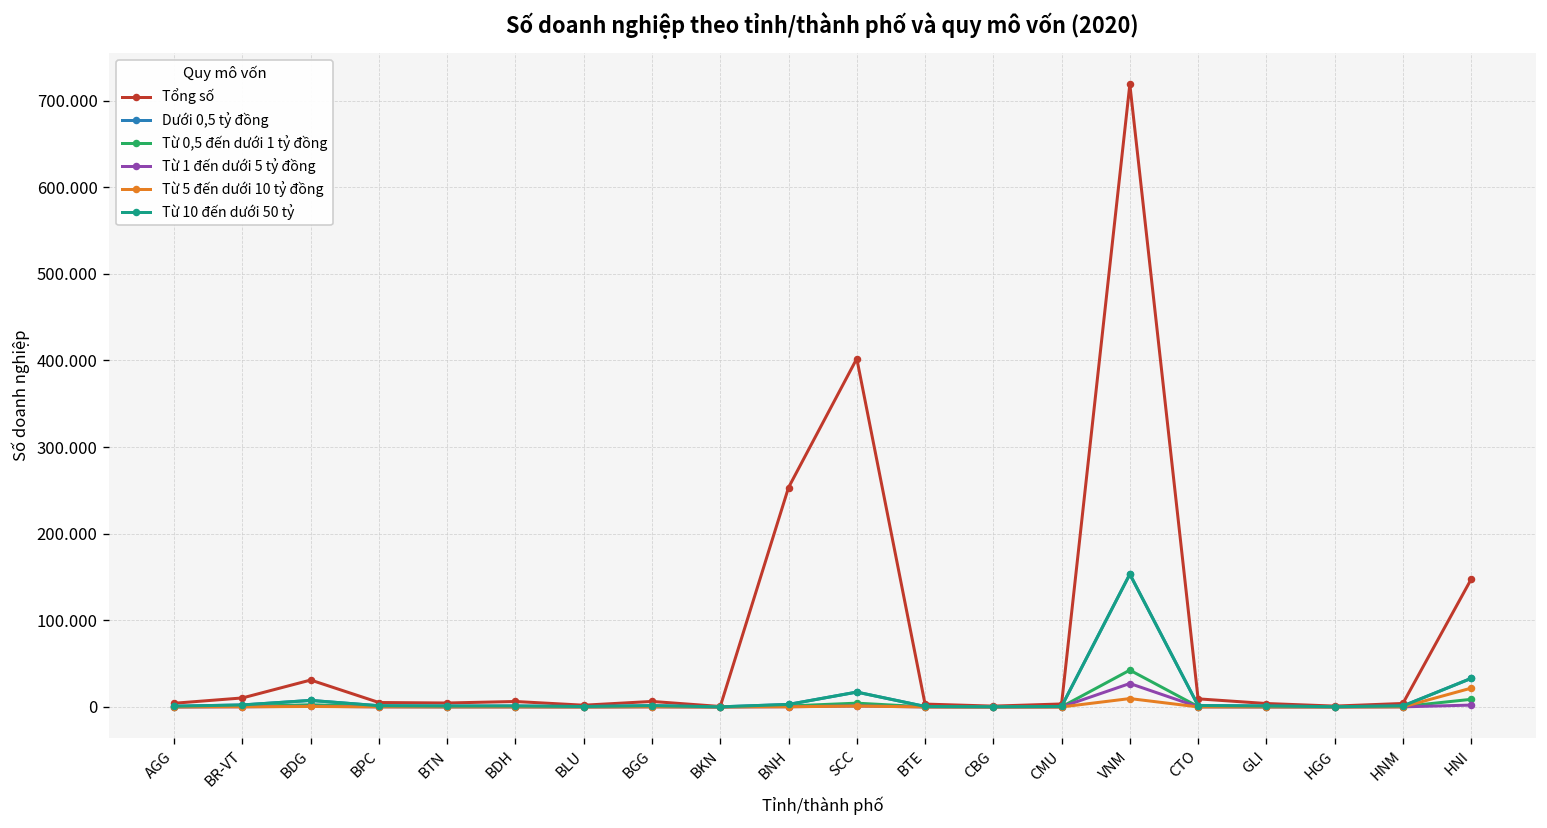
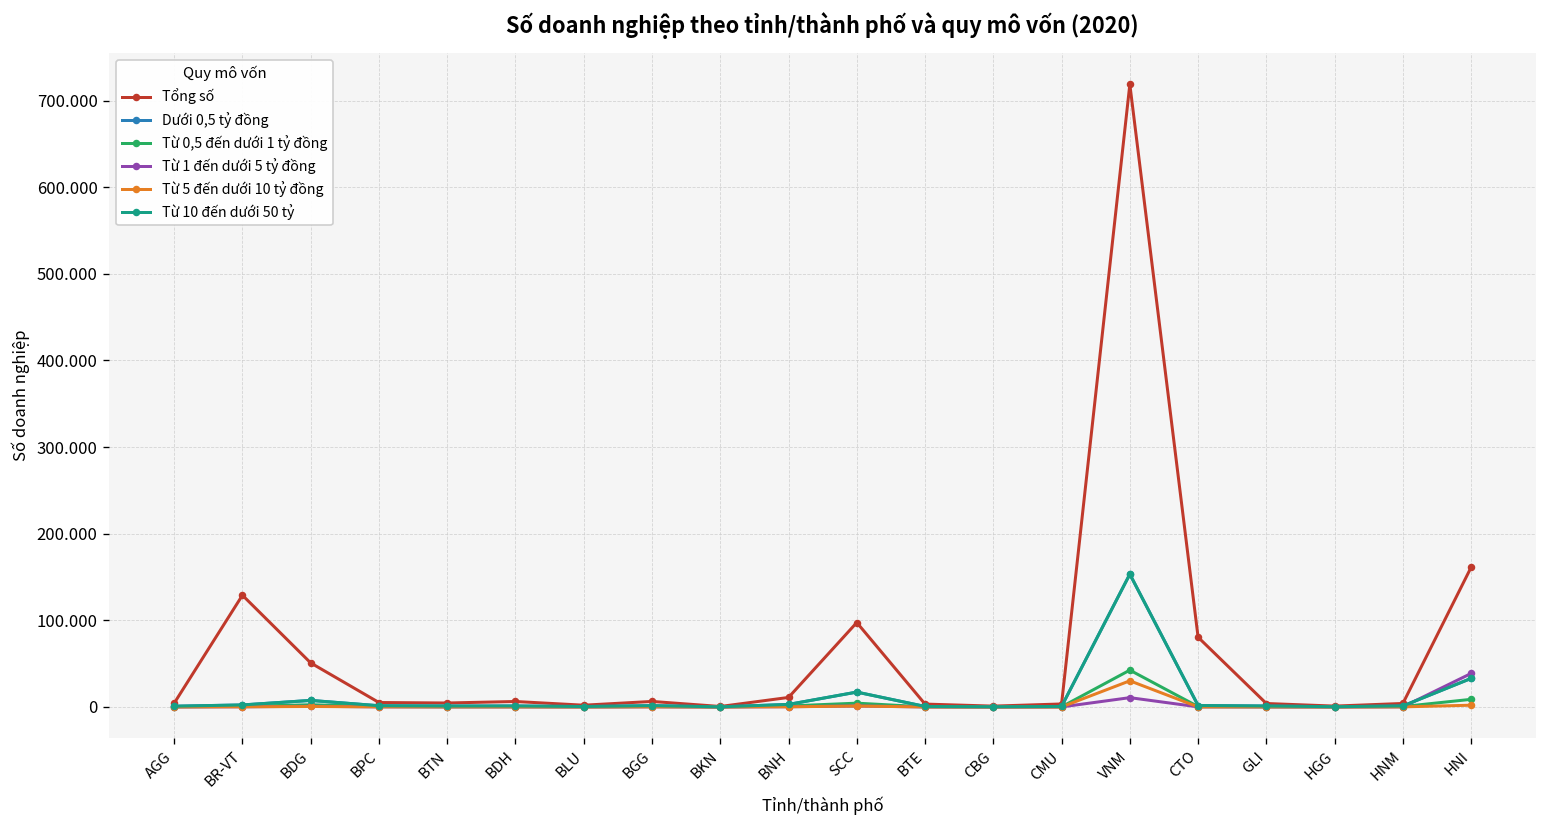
  {
    "Tổng số": {
-     "BR-VT": 10,
-     "BDG": 30,
+     "BR-VT": 130,
+     "BDG": 50,
      "BPC": 10,
      "BTN": 0,
      "BDH": 10,
      "BGG": 10,
-     "BNH": 250,
-     "SCC": 400,
+     "BNH": 10,
+     "SCC": 100,
      "VNM": 720,
-     "CTO": 10,
-     "HNI": 150
+     "CTO": 80,
+     "HNI": 160
    },
    "Từ 1 đến dưới 5 tỷ đồng": {
-     "VNM": 30,
-     "HNI": 0
+     "VNM": 10,
+     "HNI": 40
    },
    "Từ 5 đến dưới 10 tỷ đồng": {
-     "VNM": 10,
-     "HNI": 20
+     "VNM": 30,
+     "HNI": 0
    }
  }
